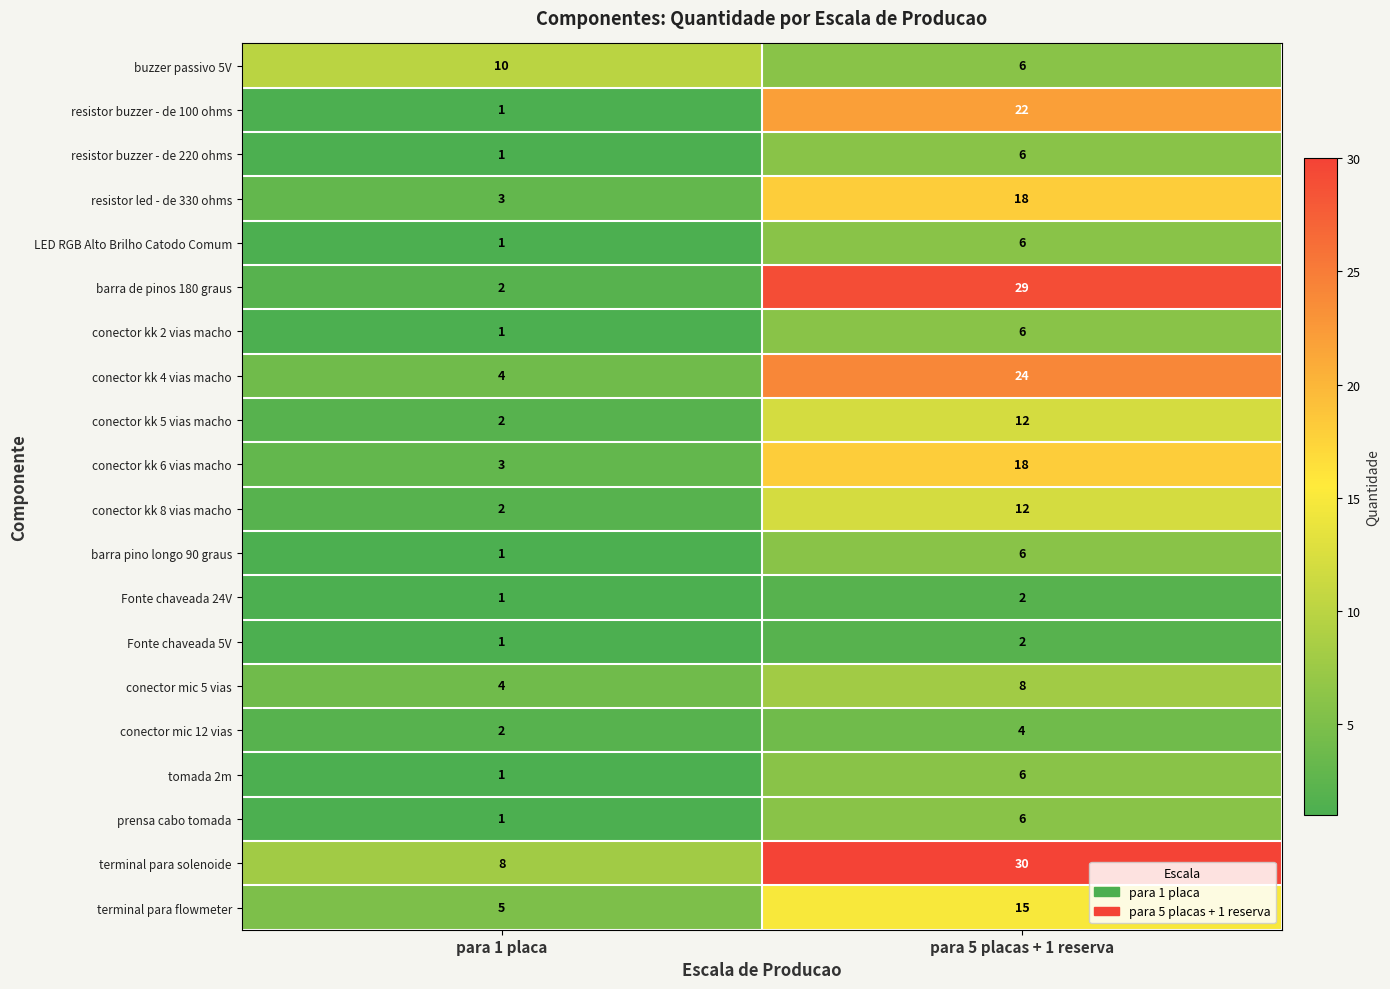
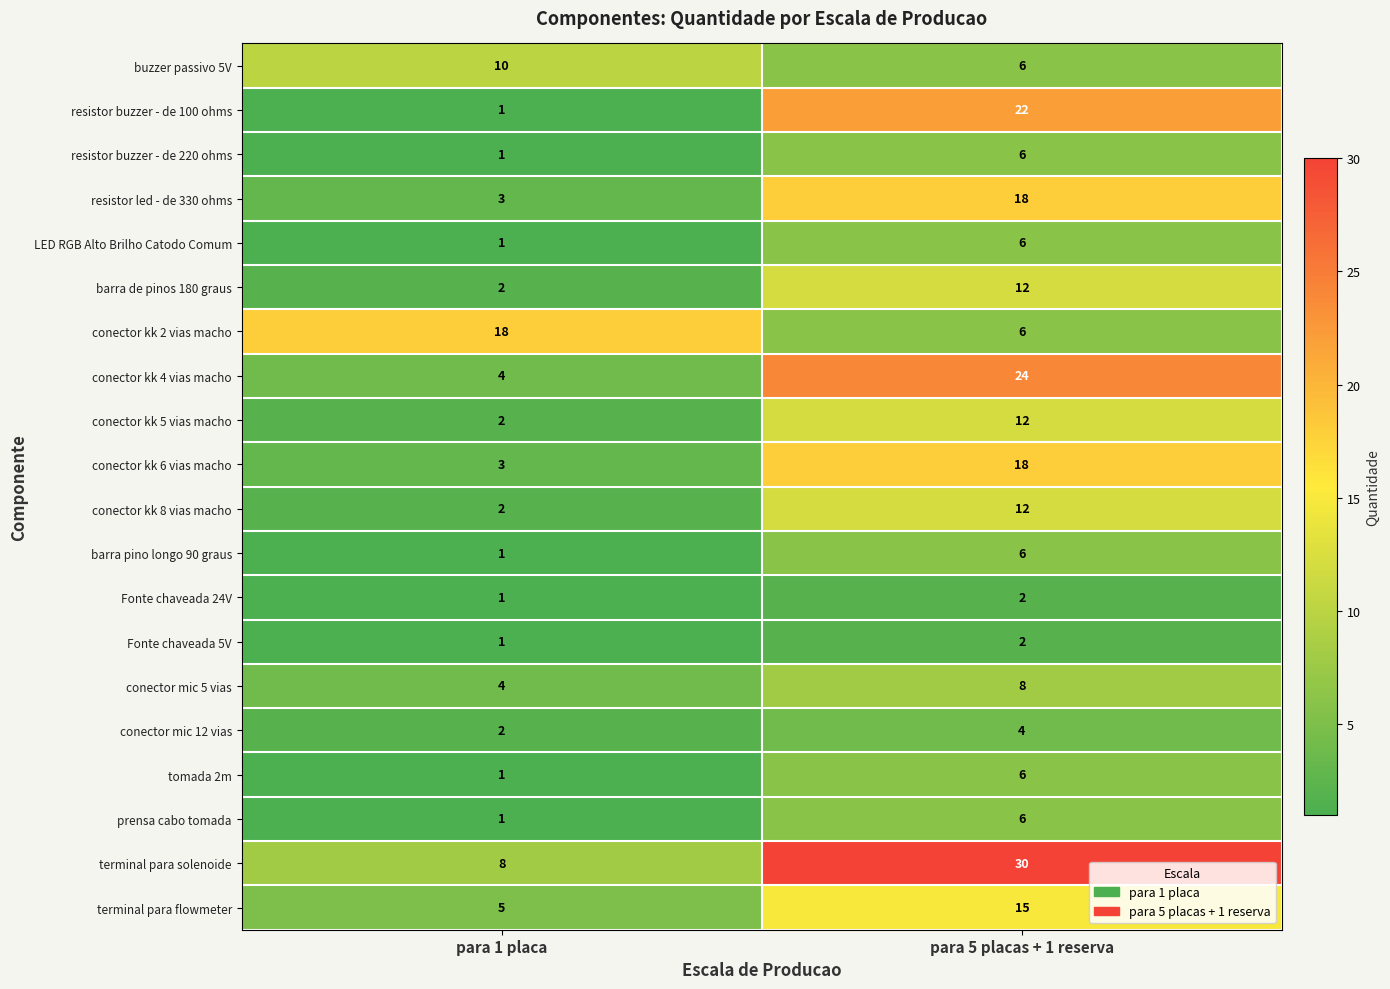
  {
    "buzzer passivo 5V": {
      "para 1 placa": 10,
      "para 5 placas + 1 reserva": 6
    },
    "resistor buzzer - de 100 ohms": {
      "para 1 placa": 1,
      "para 5 placas + 1 reserva": 22
    },
    "resistor buzzer - de 220 ohms": {
      "para 1 placa": 1,
      "para 5 placas + 1 reserva": 6
    },
    "resistor led - de 330 ohms": {
      "para 1 placa": 3,
      "para 5 placas + 1 reserva": 18
    },
    "LED RGB Alto Brilho Catodo Comum": {
      "para 1 placa": 1,
      "para 5 placas + 1 reserva": 6
    },
    "barra de pinos 180 graus": {
      "para 1 placa": 2,
-     "para 5 placas + 1 reserva": 29
+     "para 5 placas + 1 reserva": 12
    },
    "conector kk 2 vias macho": {
-     "para 1 placa": 1,
+     "para 1 placa": 18,
      "para 5 placas + 1 reserva": 6
    },
    "conector kk 4 vias macho": {
      "para 1 placa": 4,
      "para 5 placas + 1 reserva": 24
    },
    "conector kk 5 vias macho": {
      "para 1 placa": 2,
      "para 5 placas + 1 reserva": 12
    },
    "conector kk 6 vias macho": {
      "para 1 placa": 3,
      "para 5 placas + 1 reserva": 18
    },
    "conector kk 8 vias macho": {
      "para 1 placa": 2,
      "para 5 placas + 1 reserva": 12
    },
    "barra pino longo 90 graus": {
      "para 1 placa": 1,
      "para 5 placas + 1 reserva": 6
    },
    "Fonte chaveada 24V": {
      "para 1 placa": 1,
      "para 5 placas + 1 reserva": 2
    },
    "Fonte chaveada 5V": {
      "para 1 placa": 1,
      "para 5 placas + 1 reserva": 2
    },
    "conector mic 5 vias": {
      "para 1 placa": 4,
      "para 5 placas + 1 reserva": 8
    },
    "conector mic 12 vias": {
      "para 1 placa": 2,
      "para 5 placas + 1 reserva": 4
    },
    "tomada 2m": {
      "para 1 placa": 1,
      "para 5 placas + 1 reserva": 6
    },
    "prensa cabo tomada": {
      "para 1 placa": 1,
      "para 5 placas + 1 reserva": 6
    },
    "terminal para solenoide": {
      "para 1 placa": 8,
      "para 5 placas + 1 reserva": 30
    },
    "terminal para flowmeter": {
      "para 1 placa": 5,
      "para 5 placas + 1 reserva": 15
    }
  }
